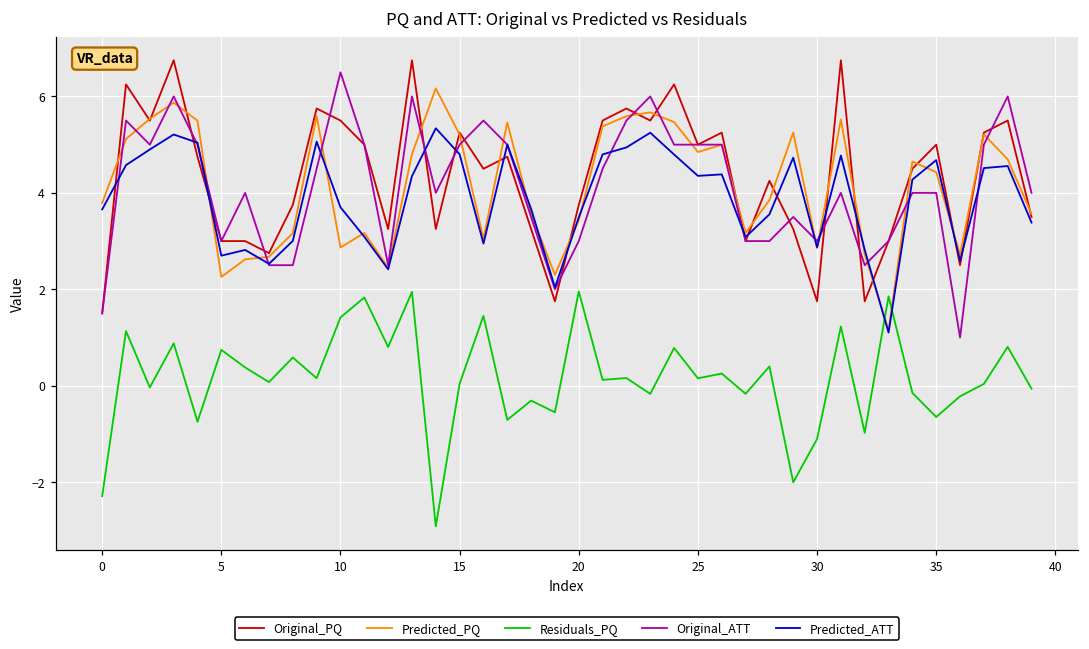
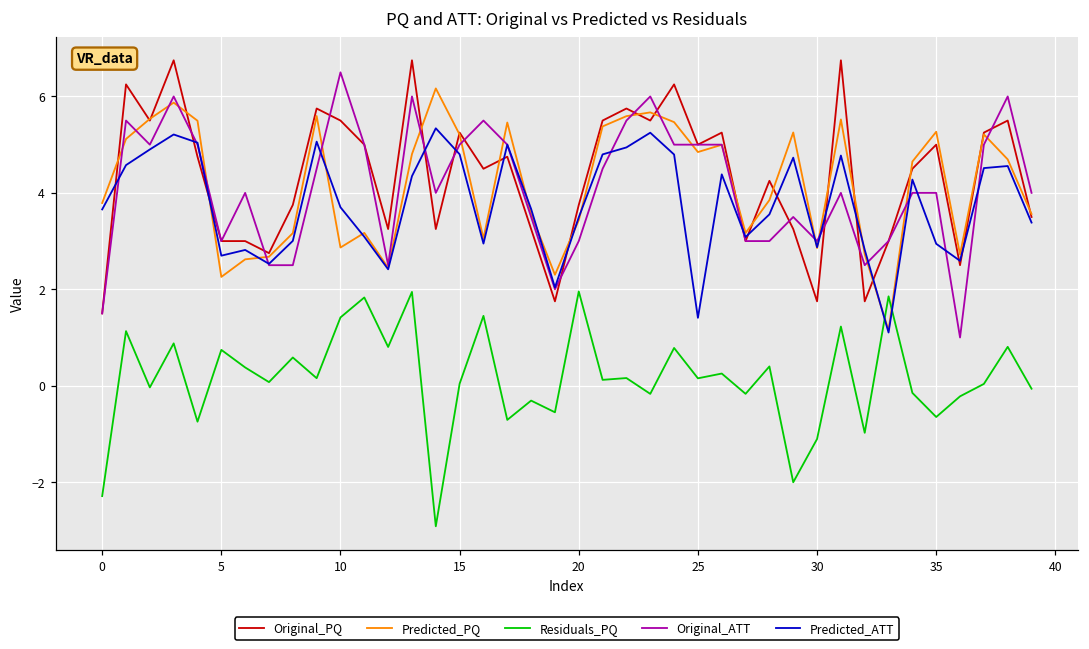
  {
    "Original_PQ": {
      "10": 5.5,
      "20": 3.8,
      "30": 1.8,
      "35": 5.0
    },
    "Predicted_PQ": {
      "0": 3.8,
      "5": 2.3,
      "10": 2.9,
      "20": 3.4,
      "25": 4.8,
-     "35": 4.4
+     "35": 5.3
    },
    "Residuals_PQ": {
      "0": -2.3,
      "5": 0.7,
      "10": 1.4,
      "15": 0.0,
      "20": 2.0,
      "25": 0.2,
      "30": -1.1,
      "35": -0.6
    },
    "Original_ATT": {
      "10": 6.5,
      "15": 5.0,
      "20": 3.0,
      "30": 3.0,
      "35": 4.0
    },
    "Predicted_ATT": {
      "0": 3.7,
      "5": 2.7,
      "10": 3.7,
      "15": 4.8,
      "20": 3.5,
-     "25": 4.4,
-     "35": 4.7
+     "25": 1.4,
+     "35": 2.9
    }
  }
